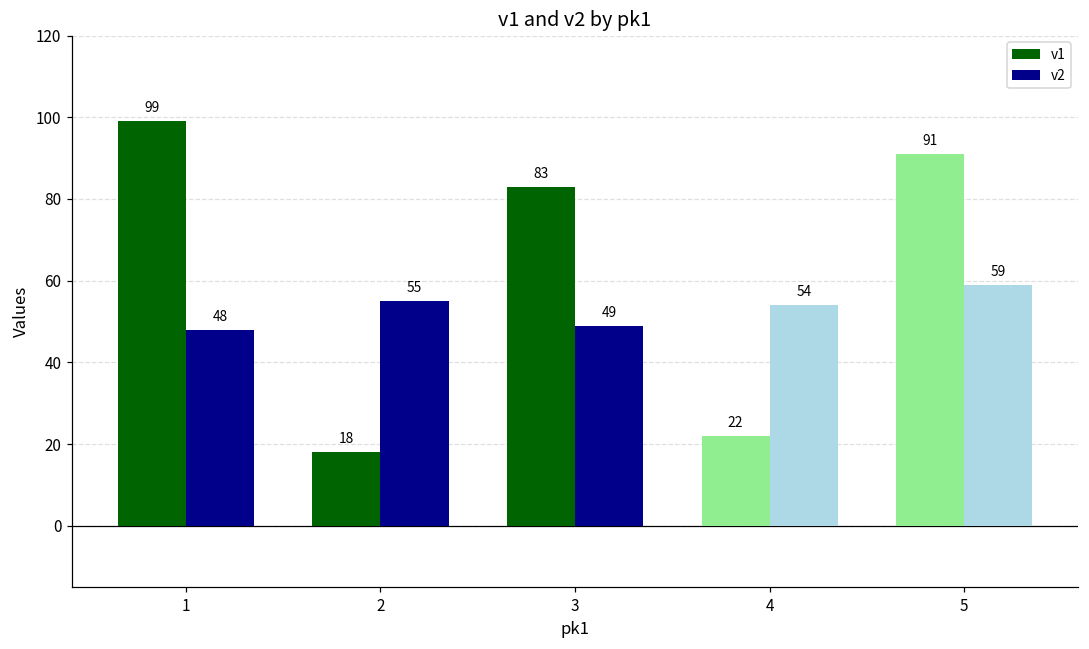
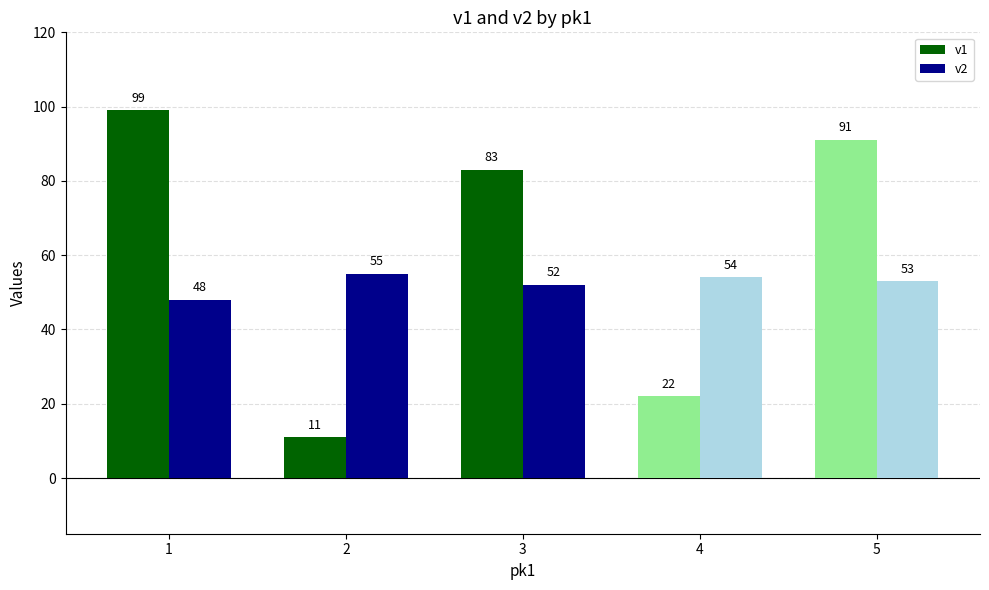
  {
    "v1": {
      "1": 99,
-     "2": 18,
+     "2": 11,
      "3": 83,
      "4": 22,
      "5": 91
    },
    "v2": {
      "1": 48,
      "2": 55,
-     "3": 49,
+     "3": 52,
      "4": 54,
-     "5": 59
+     "5": 53
    }
  }
